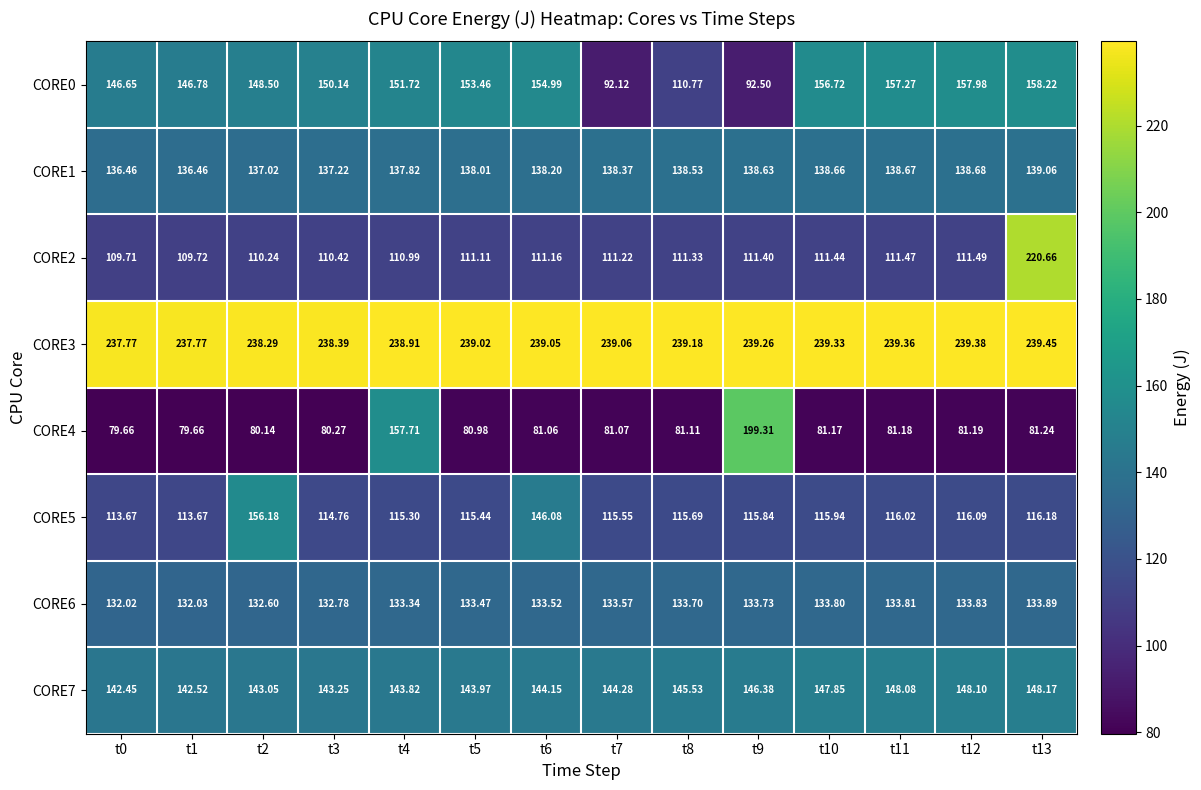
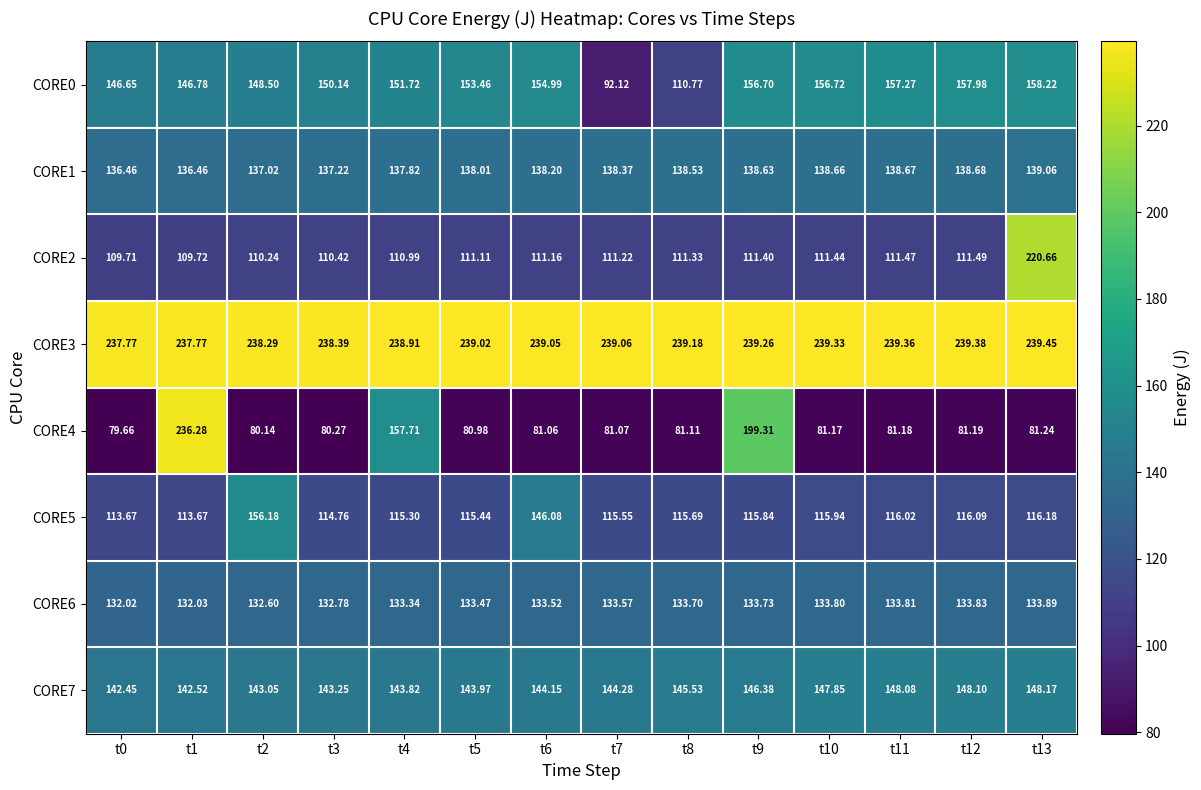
  {
    "CORE0": {
      "t0": 146.65,
      "t1": 146.78,
      "t2": 148.50,
      "t3": 150.14,
      "t4": 151.72,
      "t5": 153.46,
      "t6": 154.99,
      "t7": 92.12,
      "t8": 110.77,
-     "t9": 92.50,
+     "t9": 156.70,
      "t10": 156.72,
      "t11": 157.27,
      "t12": 157.98,
      "t13": 158.22
    },
    "CORE1": {
      "t0": 136.46,
      "t1": 136.46,
      "t2": 137.02,
      "t3": 137.22,
      "t4": 137.82,
      "t5": 138.01,
      "t6": 138.20,
      "t7": 138.37,
      "t8": 138.53,
      "t9": 138.63,
      "t10": 138.66,
      "t11": 138.67,
      "t12": 138.68,
      "t13": 139.06
    },
    "CORE2": {
      "t0": 109.71,
      "t1": 109.72,
      "t2": 110.24,
      "t3": 110.42,
      "t4": 110.99,
      "t5": 111.11,
      "t6": 111.16,
      "t7": 111.22,
      "t8": 111.33,
      "t9": 111.40,
      "t10": 111.44,
      "t11": 111.47,
      "t12": 111.49,
      "t13": 220.66
    },
    "CORE3": {
      "t0": 237.77,
      "t1": 237.77,
      "t2": 238.29,
      "t3": 238.39,
      "t4": 238.91,
      "t5": 239.02,
      "t6": 239.05,
      "t7": 239.06,
      "t8": 239.18,
      "t9": 239.26,
      "t10": 239.33,
      "t11": 239.36,
      "t12": 239.38,
      "t13": 239.45
    },
    "CORE4": {
      "t0": 79.66,
-     "t1": 79.66,
+     "t1": 236.28,
      "t2": 80.14,
      "t3": 80.27,
      "t4": 157.71,
      "t5": 80.98,
      "t6": 81.06,
      "t7": 81.07,
      "t8": 81.11,
      "t9": 199.31,
      "t10": 81.17,
      "t11": 81.18,
      "t12": 81.19,
      "t13": 81.24
    },
    "CORE5": {
      "t0": 113.67,
      "t1": 113.67,
      "t2": 156.18,
      "t3": 114.76,
      "t4": 115.30,
      "t5": 115.44,
      "t6": 146.08,
      "t7": 115.55,
      "t8": 115.69,
      "t9": 115.84,
      "t10": 115.94,
      "t11": 116.02,
      "t12": 116.09,
      "t13": 116.18
    },
    "CORE6": {
      "t0": 132.02,
      "t1": 132.03,
      "t2": 132.60,
      "t3": 132.78,
      "t4": 133.34,
      "t5": 133.47,
      "t6": 133.52,
      "t7": 133.57,
      "t8": 133.70,
      "t9": 133.73,
      "t10": 133.80,
      "t11": 133.81,
      "t12": 133.83,
      "t13": 133.89
    },
    "CORE7": {
      "t0": 142.45,
      "t1": 142.52,
      "t2": 143.05,
      "t3": 143.25,
      "t4": 143.82,
      "t5": 143.97,
      "t6": 144.15,
      "t7": 144.28,
      "t8": 145.53,
      "t9": 146.38,
      "t10": 147.85,
      "t11": 148.08,
      "t12": 148.10,
      "t13": 148.17
    }
  }
